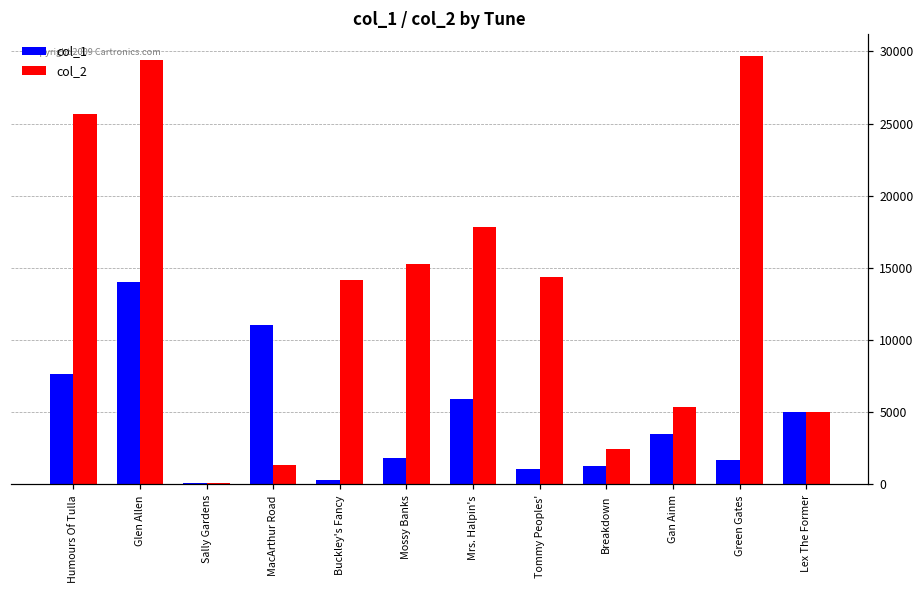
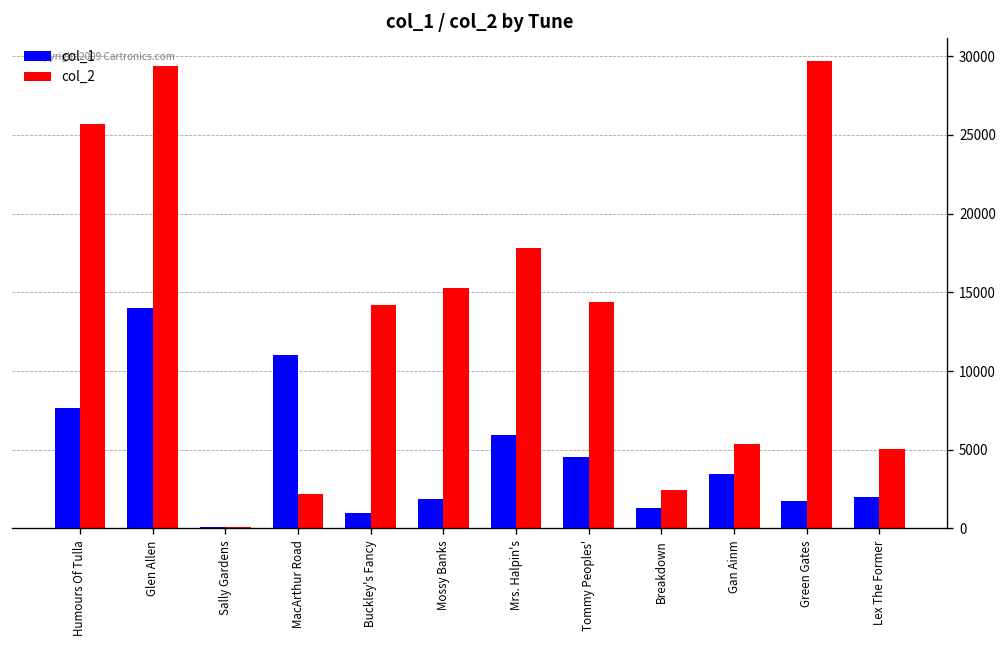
  {
    "col_1": {
      "Humours Of Tulla": 7600,
      "Glen Allen": 14000,
      "MacArthur Road": 11000,
-     "Buckley's Fancy": 300,
+     "Buckley's Fancy": 1000,
      "Mossy Banks": 1800,
      "Mrs. Halpin's": 5900,
-     "Tommy Peoples'": 1100,
+     "Tommy Peoples'": 4600,
      "Breakdown": 1300,
      "Gan Ainm": 3500,
      "Green Gates": 1700,
-     "Lex The Former": 5000
+     "Lex The Former": 2000
    },
    "col_2": {
      "Humours Of Tulla": 25700,
-     "MacArthur Road": 1300,
+     "MacArthur Road": 2200,
      "Buckley's Fancy": 14200,
      "Mossy Banks": 15300,
      "Mrs. Halpin's": 17800,
      "Tommy Peoples'": 14400,
      "Breakdown": 2500,
      "Gan Ainm": 5400,
      "Green Gates": 29700,
      "Lex The Former": 5000
    }
  }
